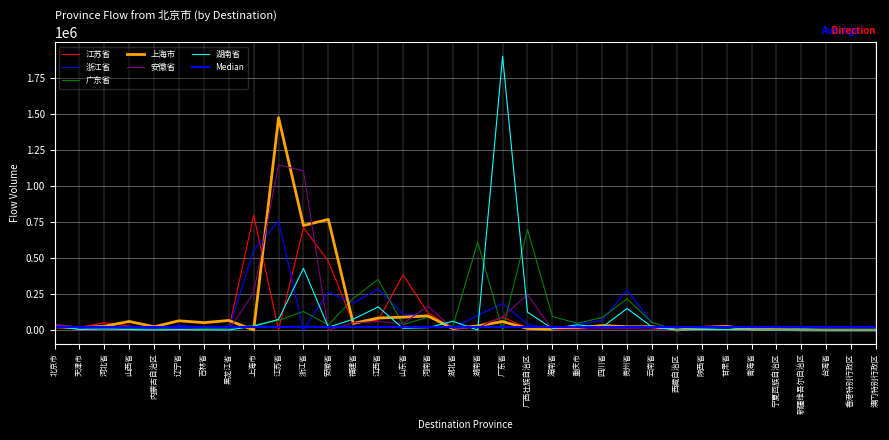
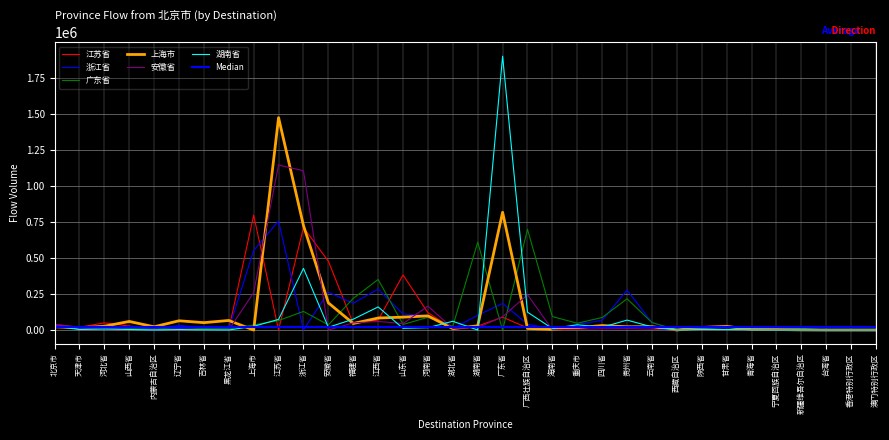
  {
    "江苏省": {
      "河北省": 50000,
      "上海市": 800000,
      "江苏省": 0,
      "安徽省": 480000,
      "山东省": 380000,
      "河南省": 120000
    },
    "浙江省": {
      "上海市": 550000,
      "江苏省": 760000,
      "浙江省": 0,
      "安徽省": 260000,
      "福建省": 190000,
      "江西省": 280000,
      "山东省": 110000,
      "湖南省": 100000,
      "广东省": 180000,
      "广西壮族自治区": 40000,
      "四川省": 70000,
      "贵州省": 280000
    },
    "广东省": {
      "浙江省": 130000,
      "福建省": 220000,
      "江西省": 350000,
      "湖南省": 610000,
      "广东省": 0,
      "广西壮族自治区": 700000,
      "海南省": 90000,
      "四川省": 90000,
      "贵州省": 220000
    },
    "上海市": {
      "山西省": 60000,
      "辽宁省": 60000,
      "吉林省": 50000,
      "黑龙江省": 70000,
      "上海市": 0,
      "江苏省": 1470000,
-     "安徽省": 770000,
+     "安徽省": 190000,
      "山东省": 90000,
-     "广东省": 60000
+     "广东省": 820000
    },
    "安徽省": {
      "上海市": 260000,
      "江苏省": 1150000,
      "浙江省": 1110000,
      "安徽省": 0,
      "河南省": 170000,
      "广西壮族自治区": 250000
    },
    "湖南省": {
      "浙江省": 430000,
      "福建省": 80000,
      "江西省": 160000,
      "山东省": 10000,
      "河南省": 20000,
      "湖北省": 60000,
      "广东省": 1900000,
      "广西壮族自治区": 120000,
-     "贵州省": 150000
+     "贵州省": 70000
    }
  }
